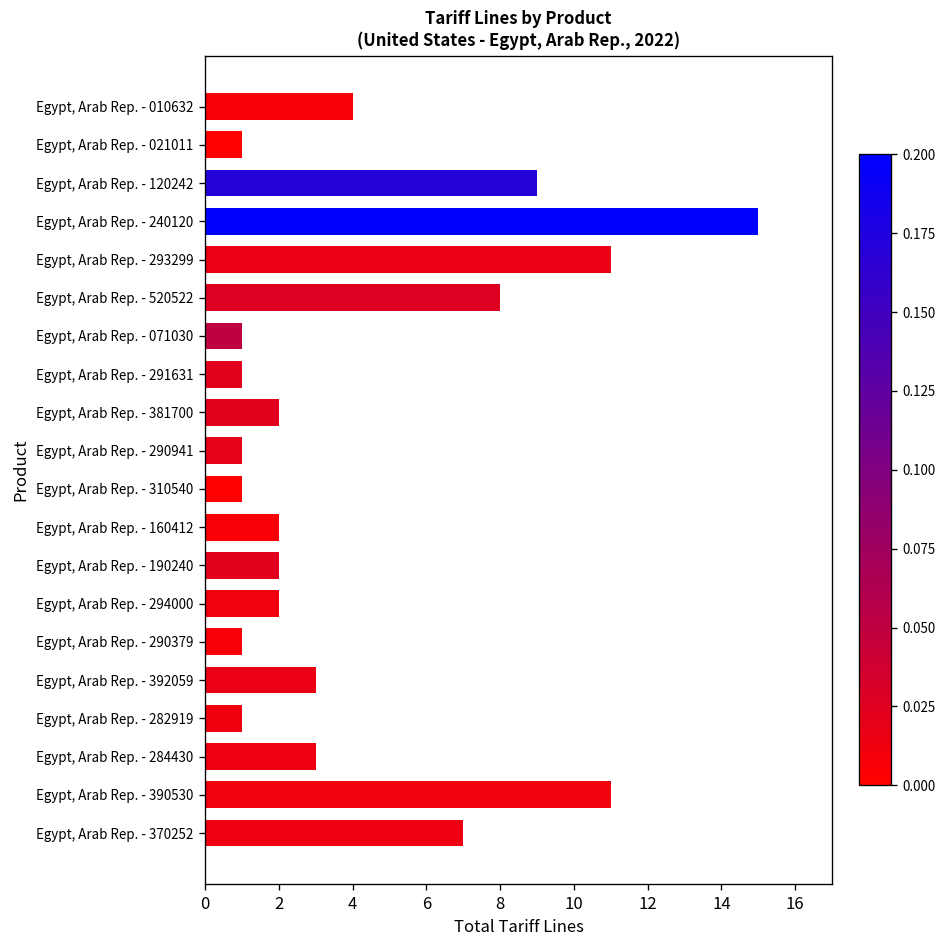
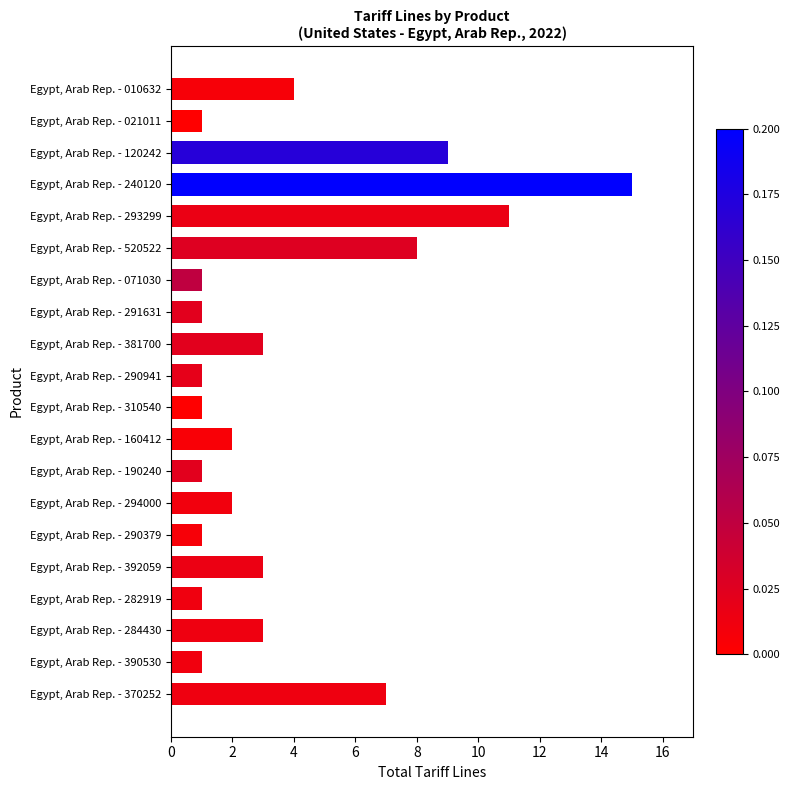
  {
    "Egypt, Arab Rep. - 010632": 4,
    "Egypt, Arab Rep. - 021011": 1,
    "Egypt, Arab Rep. - 120242": 9,
    "Egypt, Arab Rep. - 240120": 15,
    "Egypt, Arab Rep. - 293299": 11,
    "Egypt, Arab Rep. - 520522": 8,
    "Egypt, Arab Rep. - 071030": 1,
    "Egypt, Arab Rep. - 291631": 1,
-   "Egypt, Arab Rep. - 381700": 2,
+   "Egypt, Arab Rep. - 381700": 3,
    "Egypt, Arab Rep. - 290941": 1,
    "Egypt, Arab Rep. - 310540": 1,
    "Egypt, Arab Rep. - 160412": 2,
-   "Egypt, Arab Rep. - 190240": 2,
+   "Egypt, Arab Rep. - 190240": 1,
    "Egypt, Arab Rep. - 294000": 2,
    "Egypt, Arab Rep. - 290379": 1,
    "Egypt, Arab Rep. - 392059": 3,
    "Egypt, Arab Rep. - 282919": 1,
    "Egypt, Arab Rep. - 284430": 3,
-   "Egypt, Arab Rep. - 390530": 11,
+   "Egypt, Arab Rep. - 390530": 1,
    "Egypt, Arab Rep. - 370252": 7
  }
